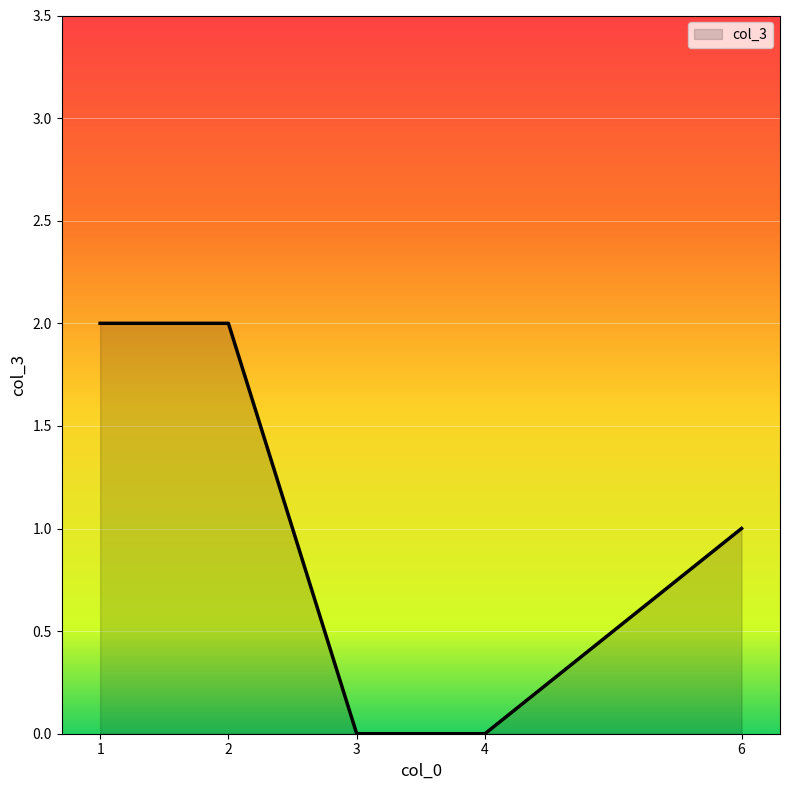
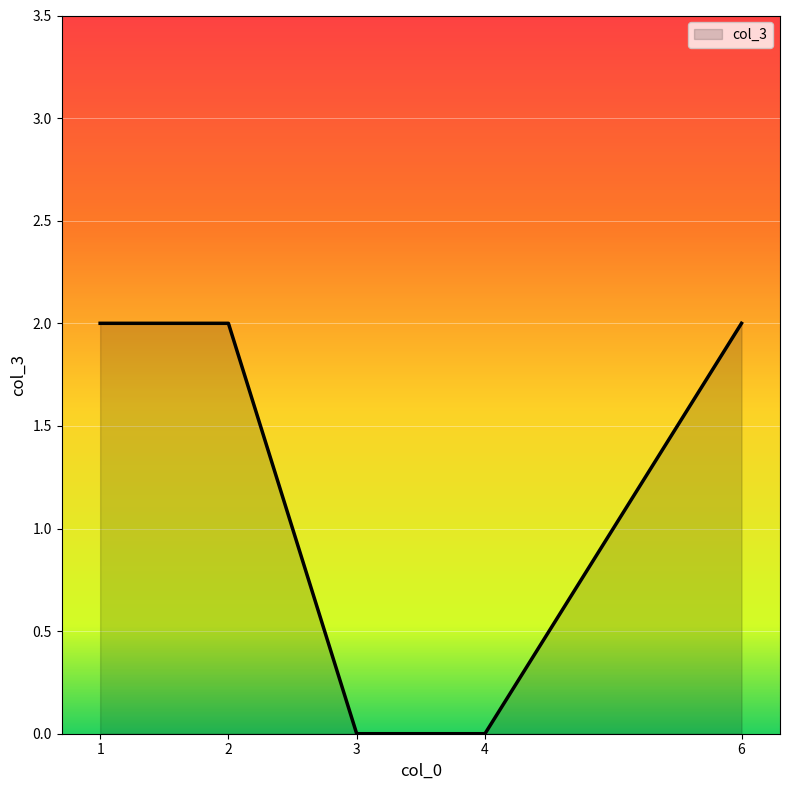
  {
    "1": 2,
    "2": 2,
    "3": 0,
    "4": 0,
-   "6": 1
+   "6": 2
  }
